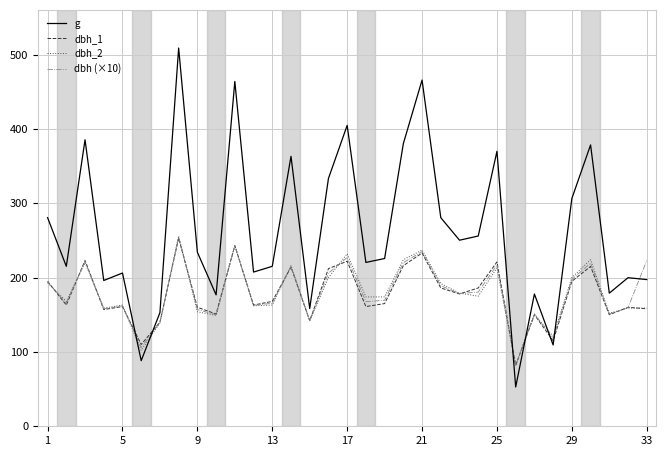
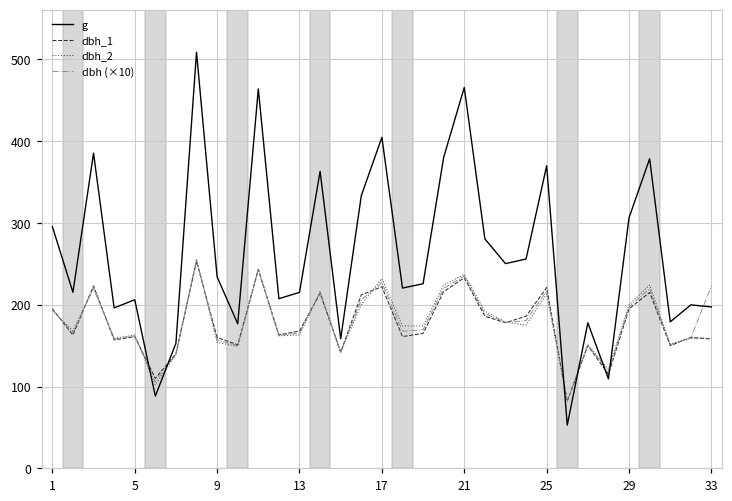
  {
    "g": {
-     "1": 280,
+     "1": 300,
      "5": 210,
      "9": 230,
      "13": 220,
      "17": 400,
      "21": 470,
      "25": 370,
      "29": 310,
      "33": 200
    },
    "dbh (×10)": {
      "17": 230,
      "25": 220,
      "33": 220
    }
  }
